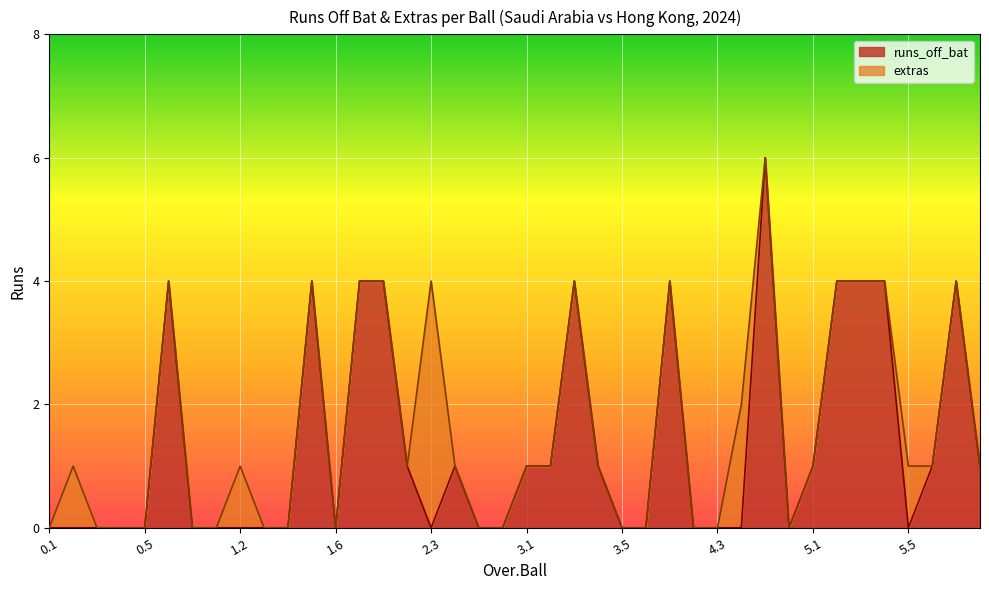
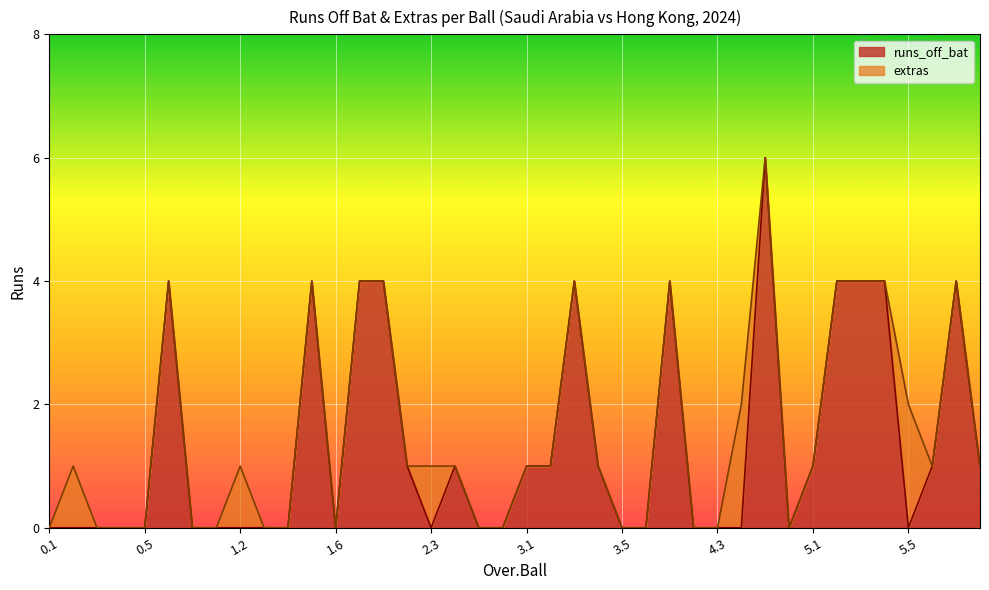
  {
    "runs_off_bat": {
      "1.2": 0,
      "2.3": 0,
      "5.5": 0
    },
    "extras": {
      "1.2": 1,
-     "2.3": 4,
-     "5.5": 1
+     "2.3": 1,
+     "5.5": 2
    }
  }
